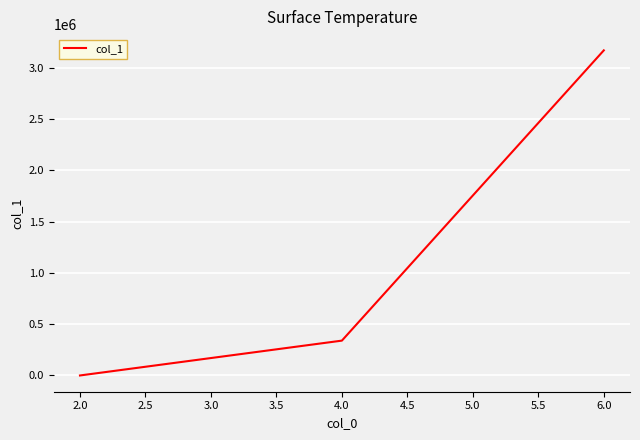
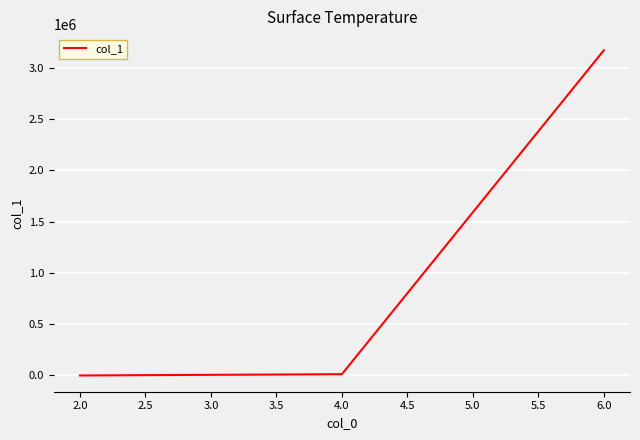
  {
    "2.0": 0,
-   "4.0": 340000,
+   "4.0": 10000,
    "6.0": 3170000
  }
